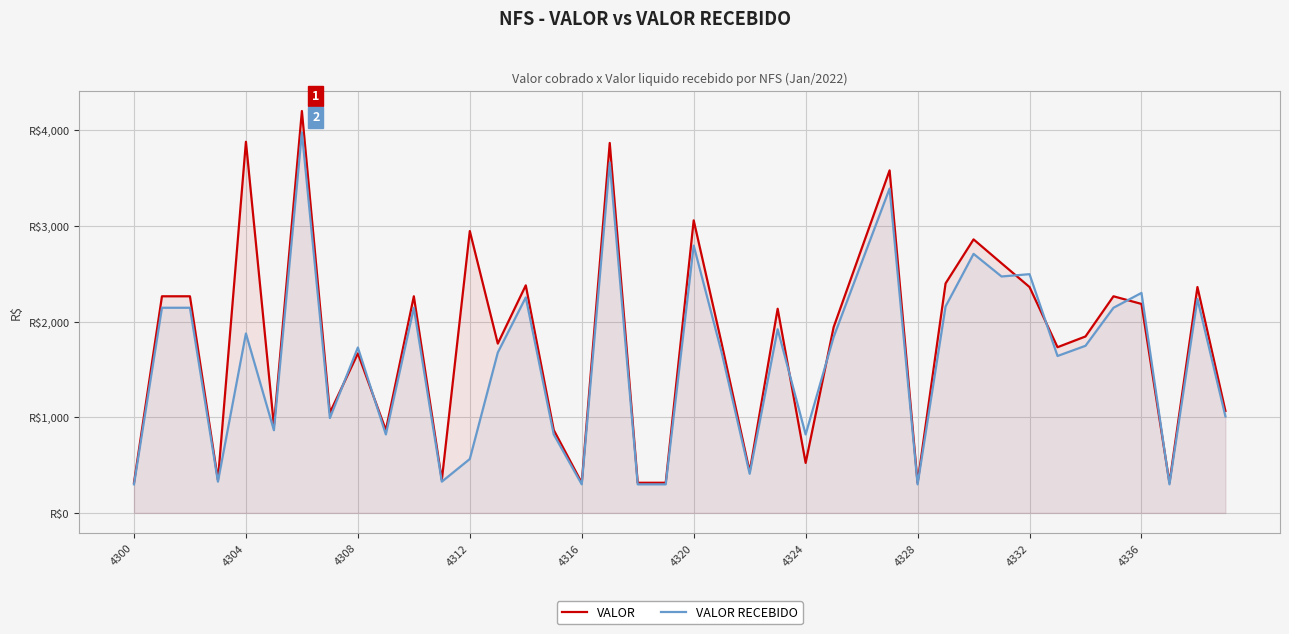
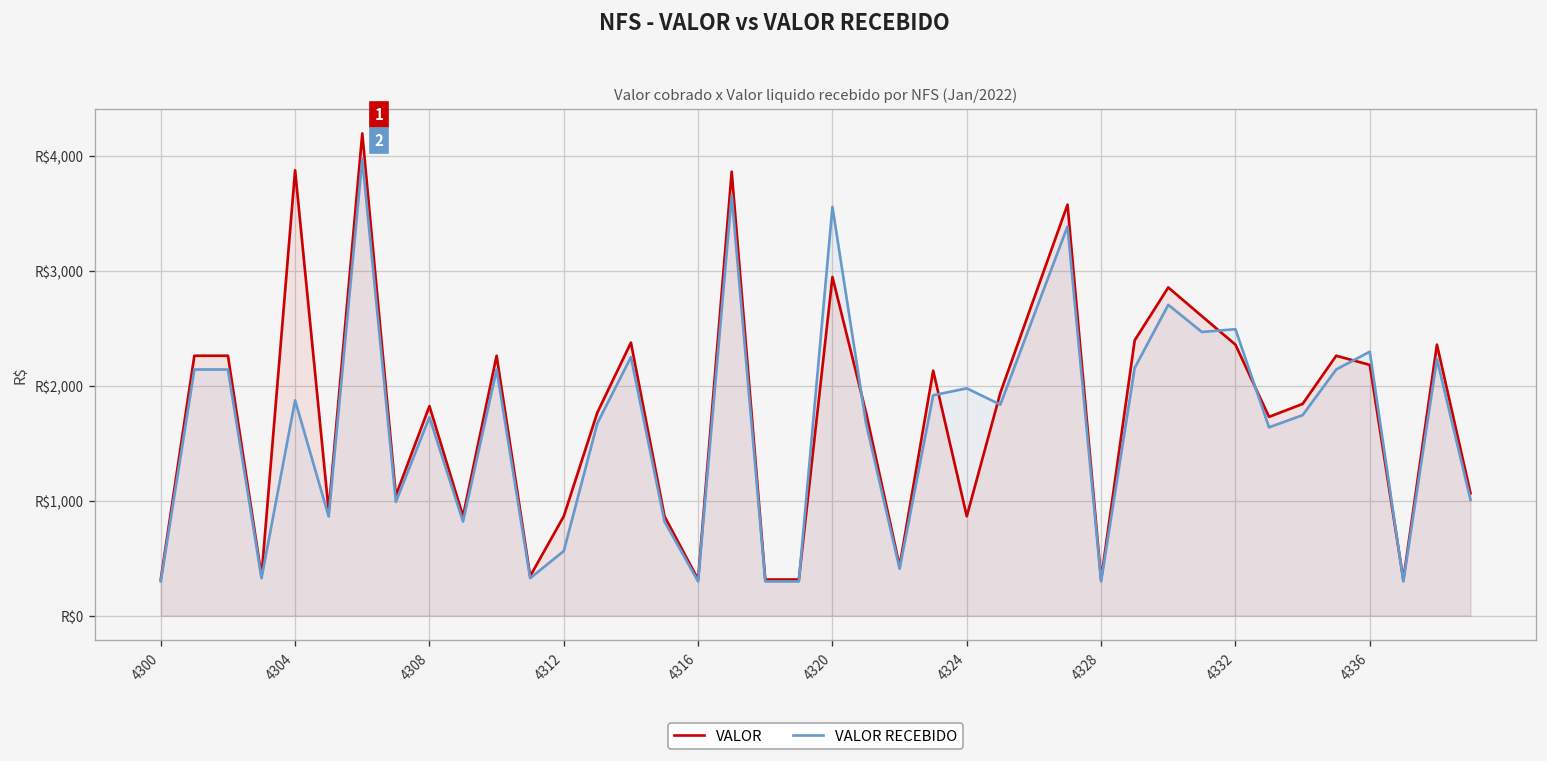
  {
    "VALOR": {
      "4304": "R$3,900",
-     "4308": "R$1,700",
-     "4312": "R$2,900",
-     "4320": "R$3,100",
-     "4324": "R$500",
+     "4308": "R$1,800",
+     "4312": "R$900",
+     "4320": "R$2,900",
+     "4324": "R$900",
      "4332": "R$2,400",
      "4336": "R$2,200"
    },
    "VALOR RECEBIDO": {
      "4304": "R$1,900",
      "4308": "R$1,700",
      "4312": "R$600",
-     "4320": "R$2,800",
-     "4324": "R$800",
+     "4320": "R$3,600",
+     "4324": "R$2,000",
      "4332": "R$2,500",
      "4336": "R$2,300"
    }
  }
